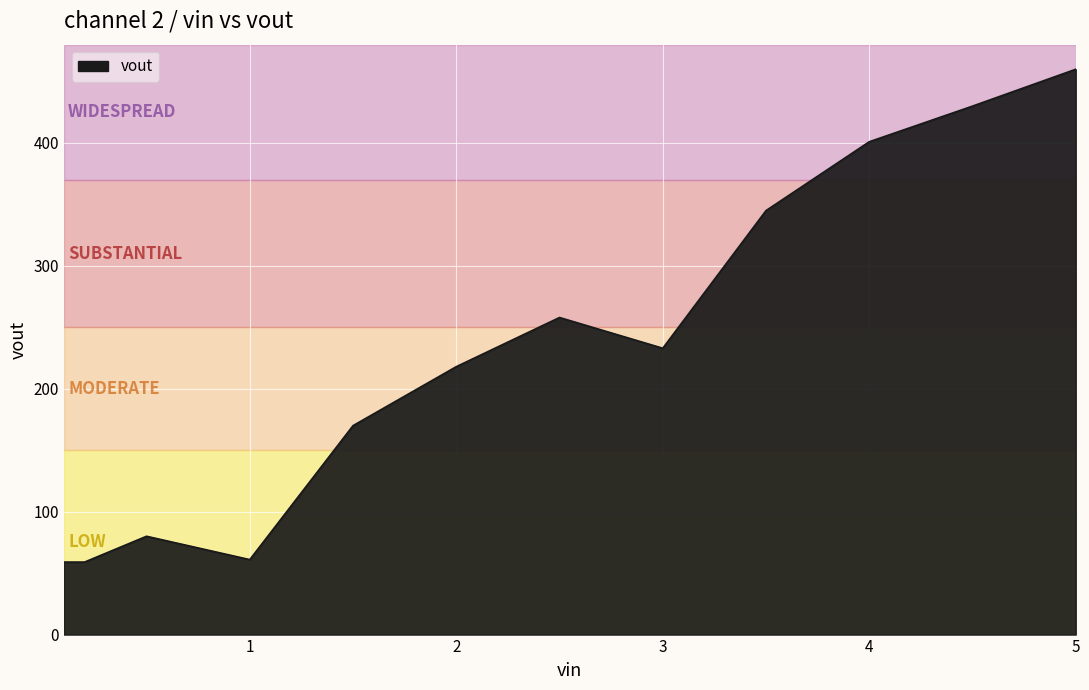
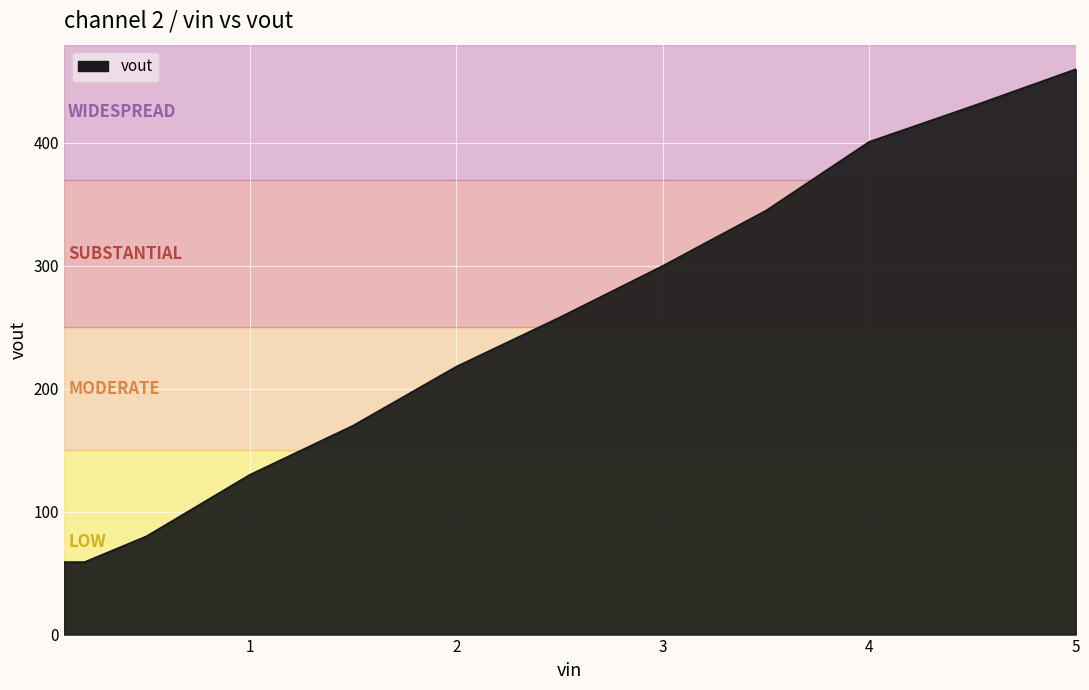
  {
-   "1": 61,
+   "1": 130,
    "2": 218,
-   "3": 233,
+   "3": 300,
    "4": 401,
    "5": 460
  }
